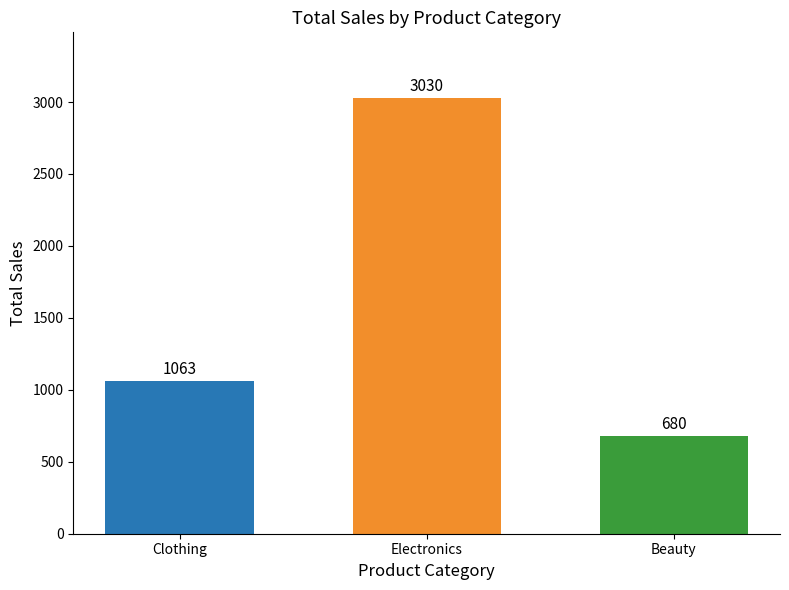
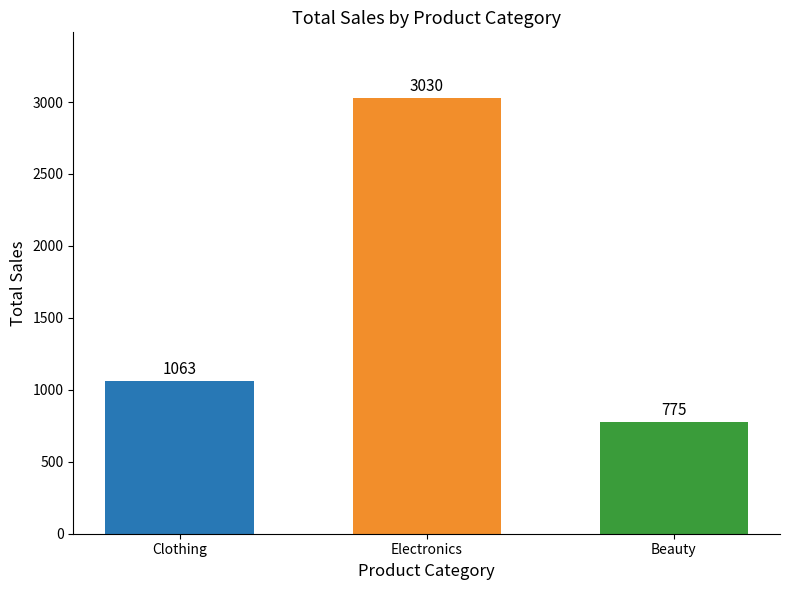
  {
    "Clothing": 1063,
    "Electronics": 3030,
-   "Beauty": 680
+   "Beauty": 775
  }
